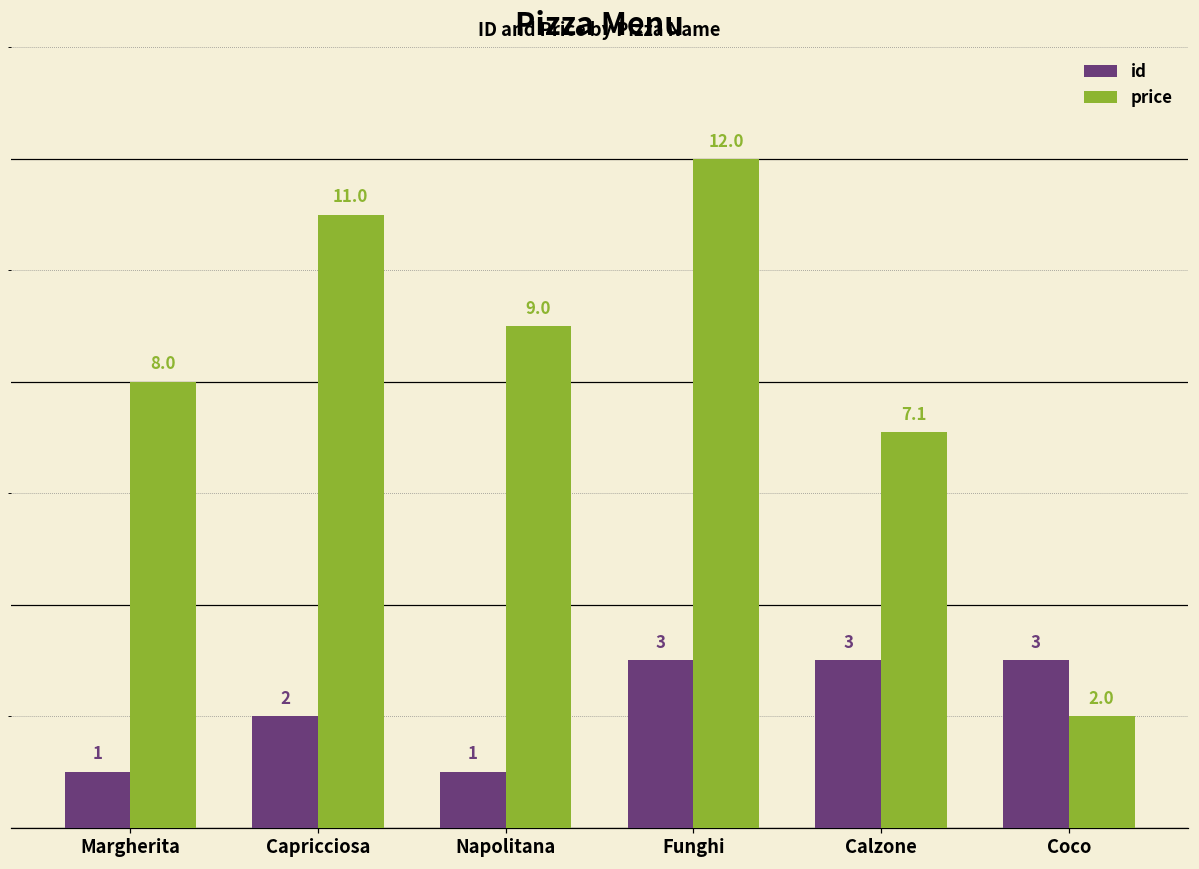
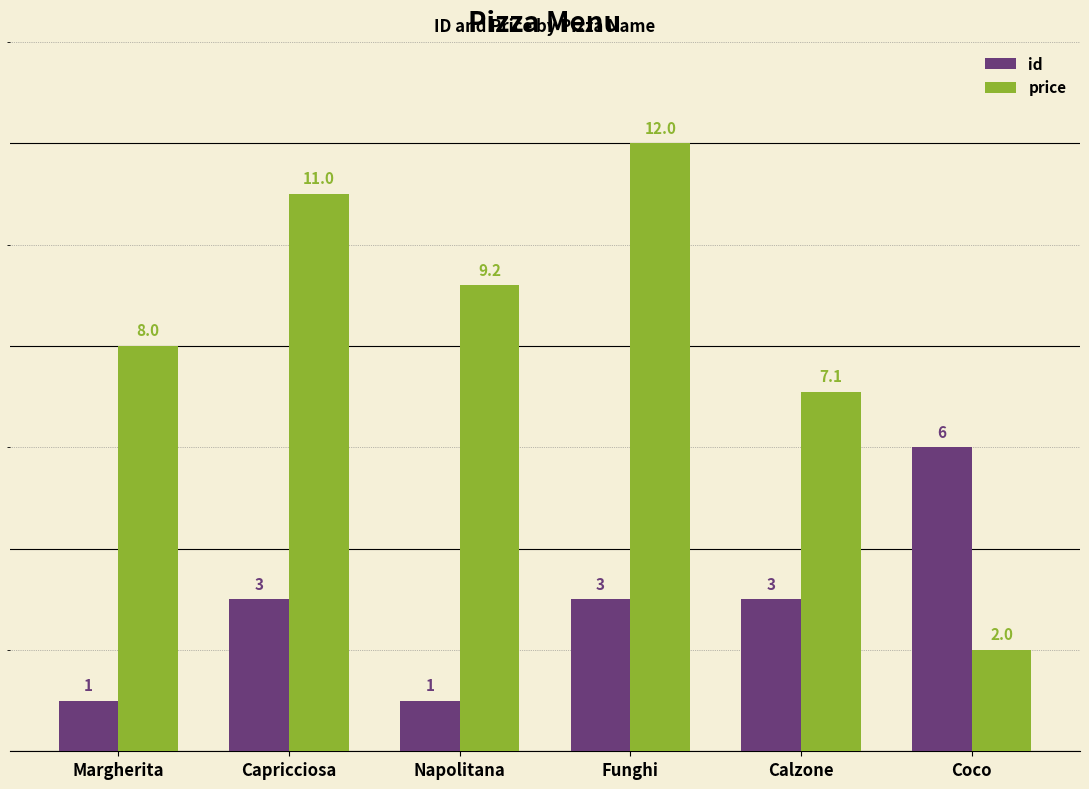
  {
    "id": {
      "Margherita": 1,
-     "Capricciosa": 2,
+     "Capricciosa": 3,
      "Napolitana": 1,
      "Funghi": 3,
      "Calzone": 3,
-     "Coco": 3
+     "Coco": 6
    },
    "price": {
      "Margherita": 8.0,
      "Capricciosa": 11.0,
-     "Napolitana": 9.0,
+     "Napolitana": 9.2,
      "Funghi": 12.0,
      "Calzone": 7.1,
      "Coco": 2.0
    }
  }
